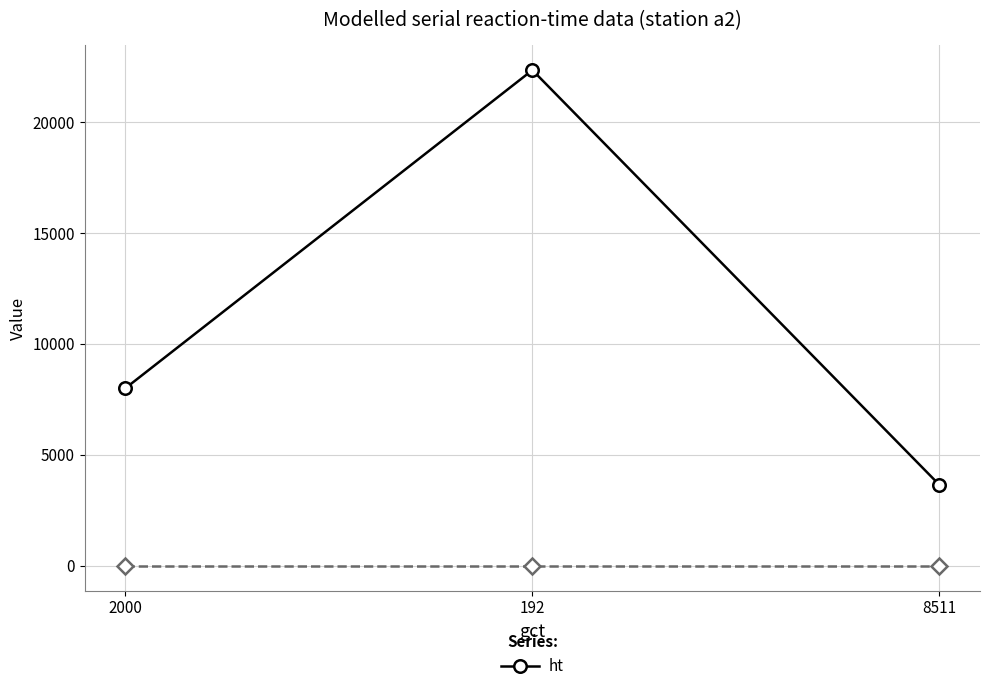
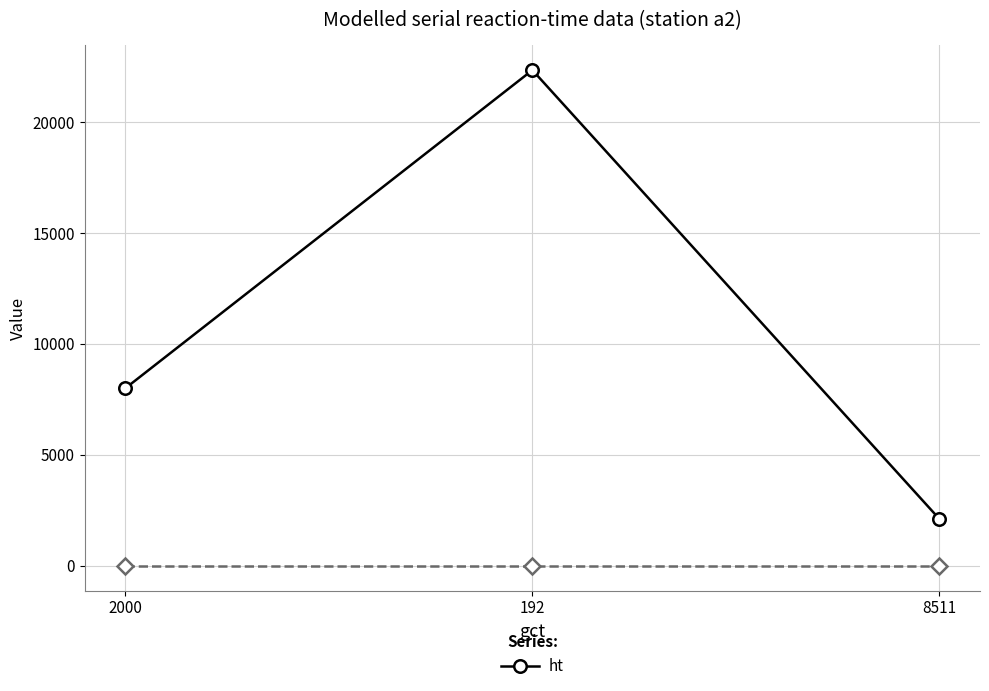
  {
    "ht": {
      "2000": 8000,
      "192": 22300,
-     "8511": 3600
+     "8511": 2100
    }
  }
